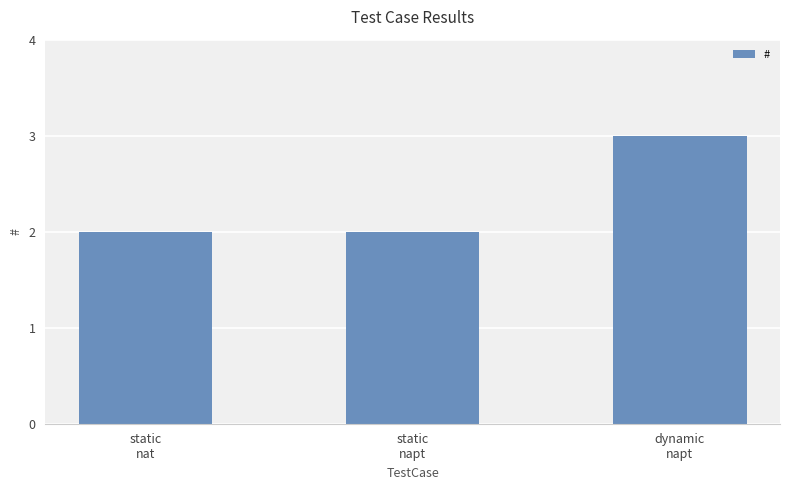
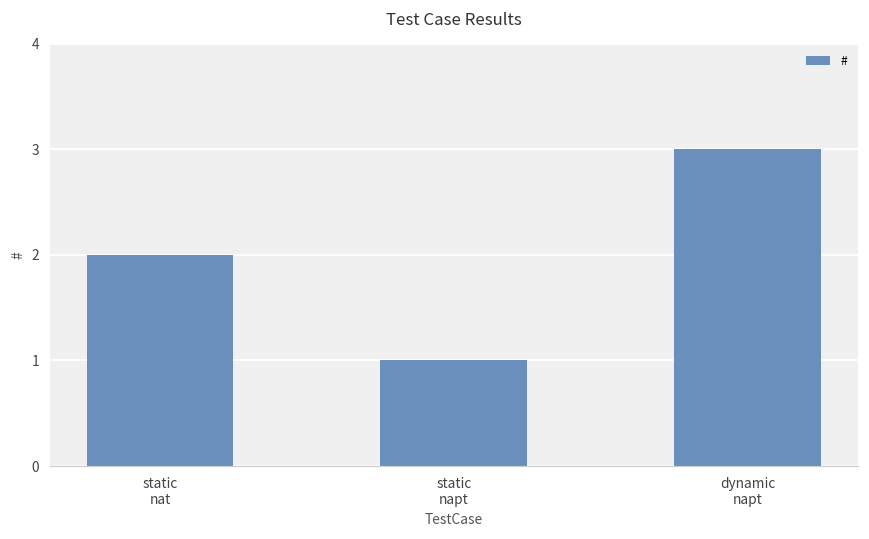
  {
    "static nat": 2,
-   "static napt": 2,
+   "static napt": 1,
    "dynamic napt": 3
  }
